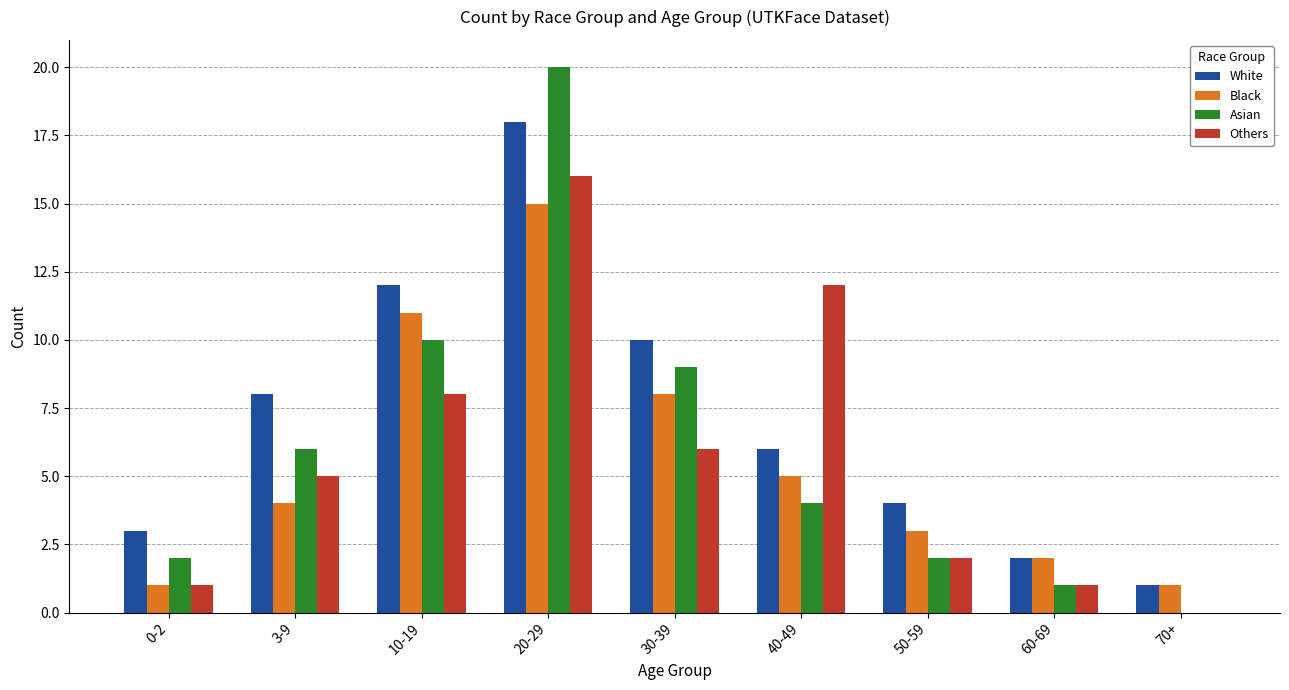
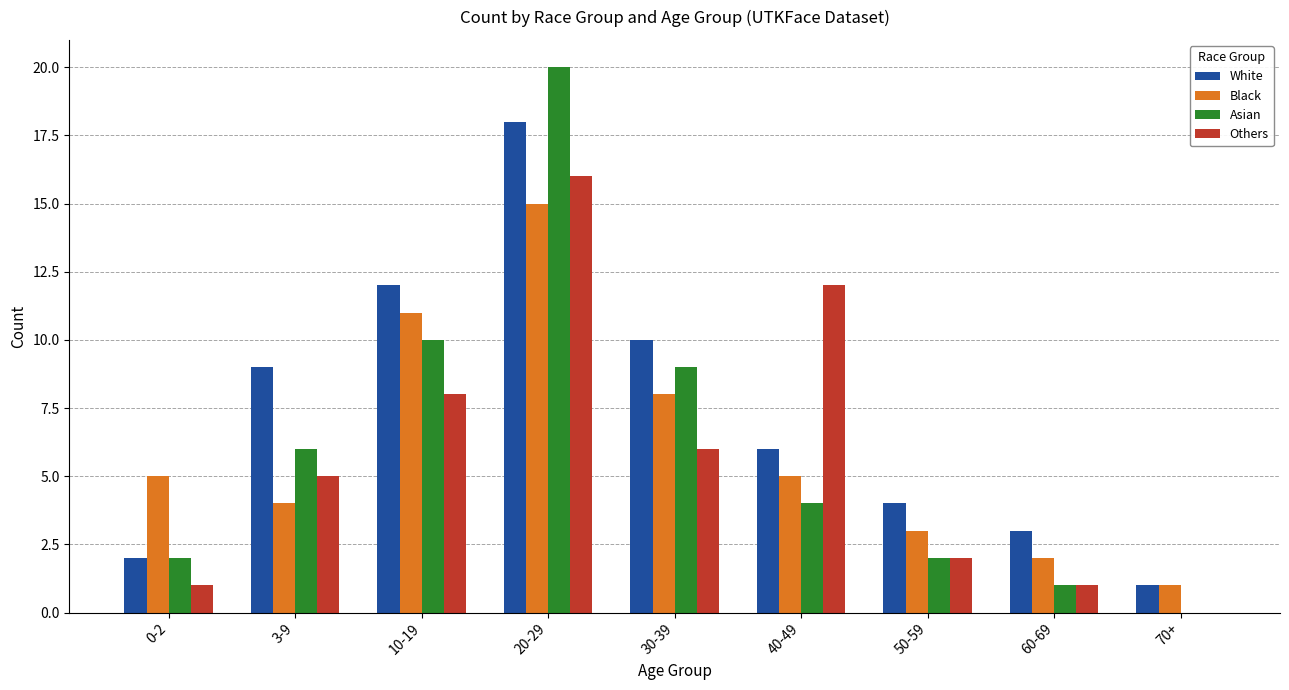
  {
    "White": {
-     "0-2": 3,
-     "3-9": 8,
+     "0-2": 2,
+     "3-9": 9,
      "10-19": 12,
      "20-29": 18,
      "30-39": 10,
      "40-49": 6,
      "50-59": 4,
-     "60-69": 2,
+     "60-69": 3,
      "70+": 1
    },
    "Black": {
-     "0-2": 1,
+     "0-2": 5,
      "3-9": 4,
      "10-19": 11,
      "20-29": 15,
      "30-39": 8,
      "40-49": 5,
      "50-59": 3,
      "60-69": 2,
      "70+": 1
    },
    "Asian": {
      "0-2": 2,
      "3-9": 6,
      "10-19": 10,
      "20-29": 20,
      "30-39": 9,
      "40-49": 4,
      "50-59": 2,
      "60-69": 1,
      "70+": 0
    },
    "Others": {
      "0-2": 1,
      "3-9": 5,
      "10-19": 8,
      "20-29": 16,
      "30-39": 6,
      "40-49": 12,
      "50-59": 2,
      "60-69": 1,
      "70+": 0
    }
  }
